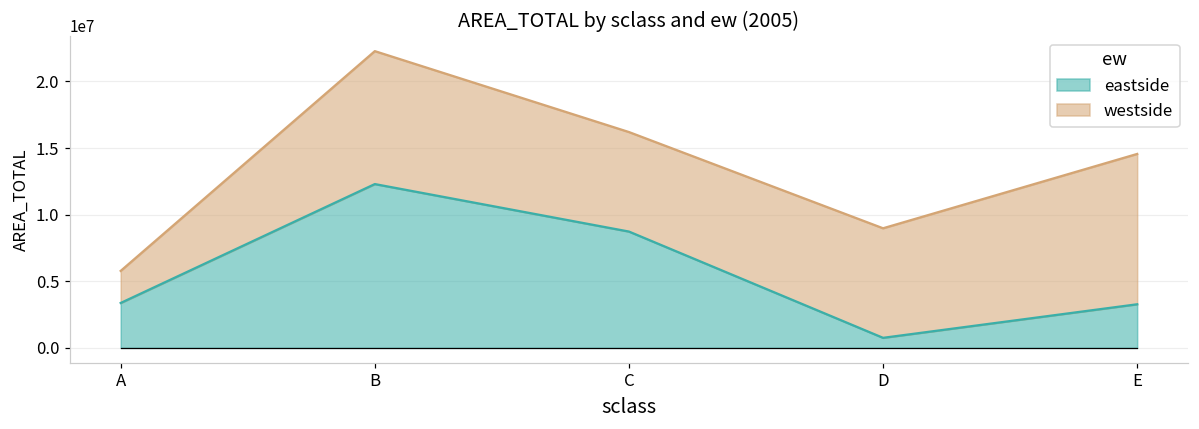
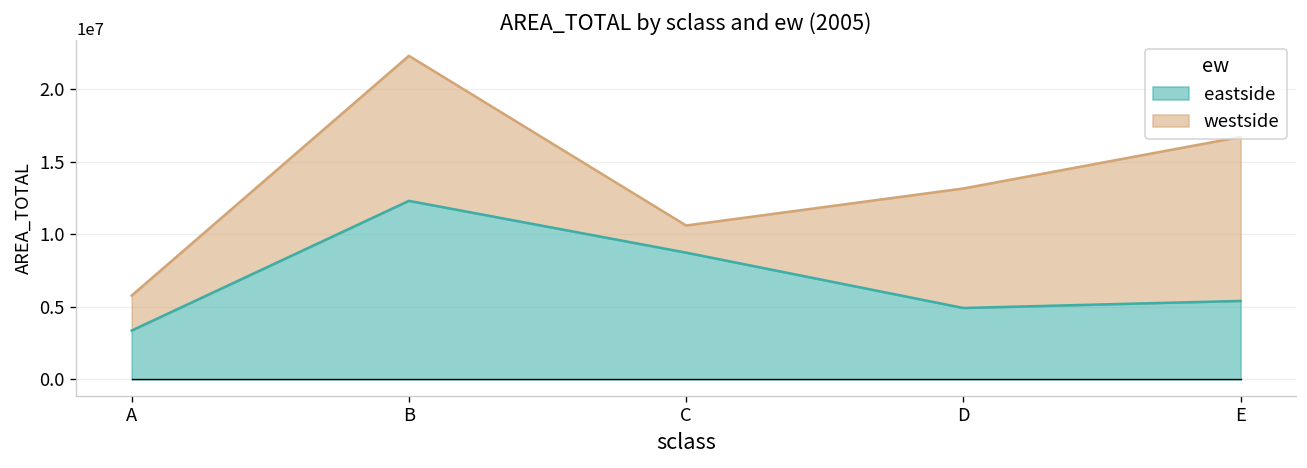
  {
    "eastside": {
      "A": 3400000,
      "B": 12300000,
      "C": 8700000,
-     "D": 800000,
-     "E": 3300000
+     "D": 4900000,
+     "E": 5400000
    },
    "westside": {
      "A": 2400000,
      "B": 10000000,
-     "C": 7500000,
+     "C": 1900000,
      "D": 8200000
    }
  }
